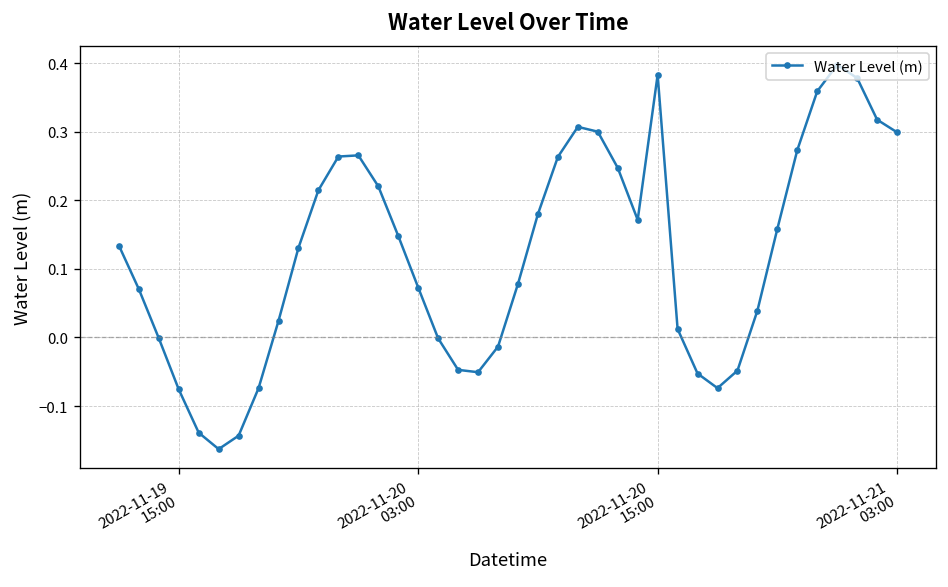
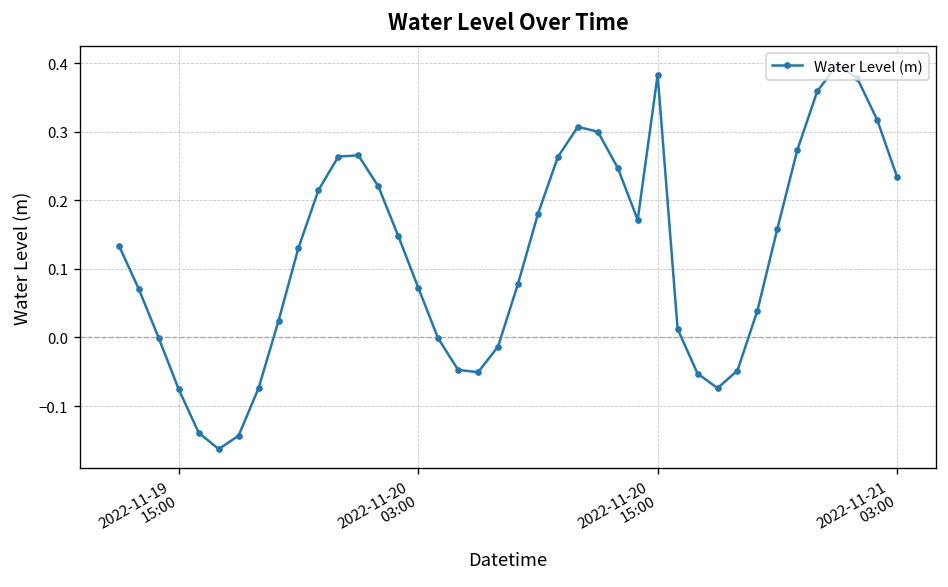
  {
    "2022-11-19 15:00": -0.08,
    "2022-11-20 03:00": 0.07,
    "2022-11-20 15:00": 0.38,
-   "2022-11-21 03:00": 0.30
+   "2022-11-21 03:00": 0.23
  }
